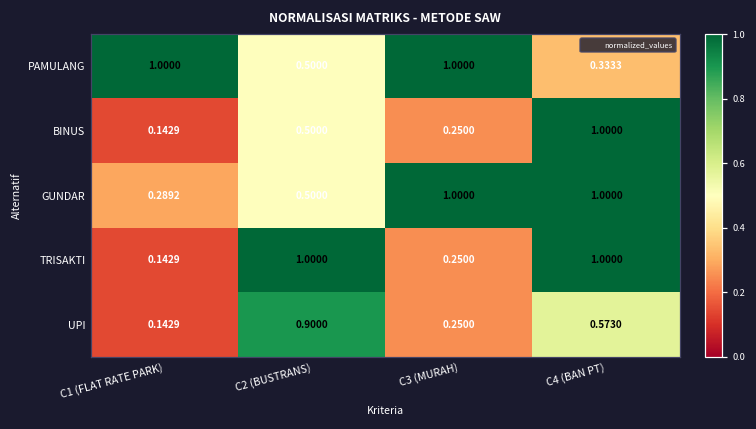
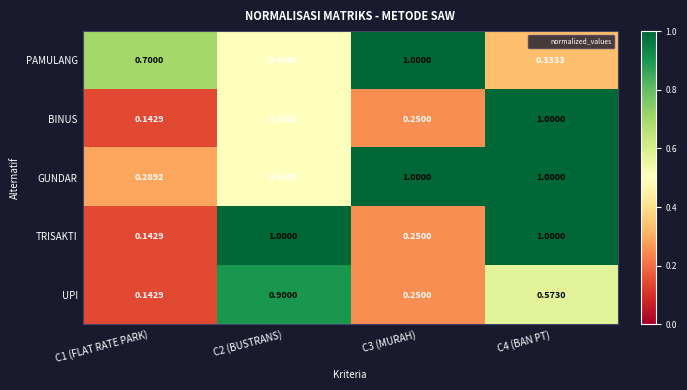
  {
    "PAMULANG": {
-     "C1 (FLAT RATE PARK)": 1.0000
+     "C1 (FLAT RATE PARK)": 0.7000
    }
  }
